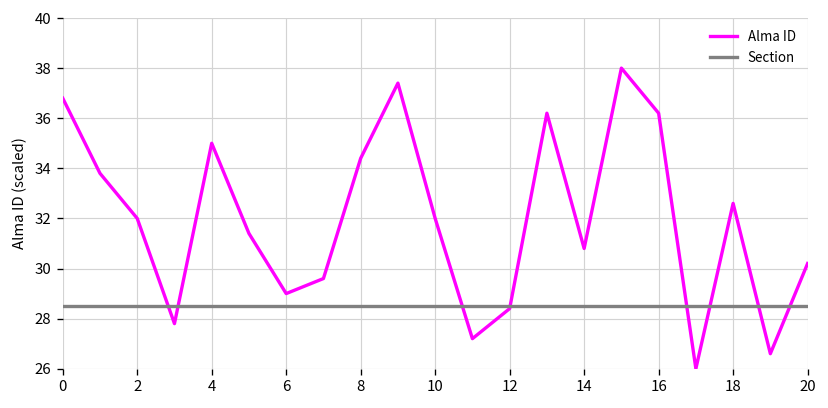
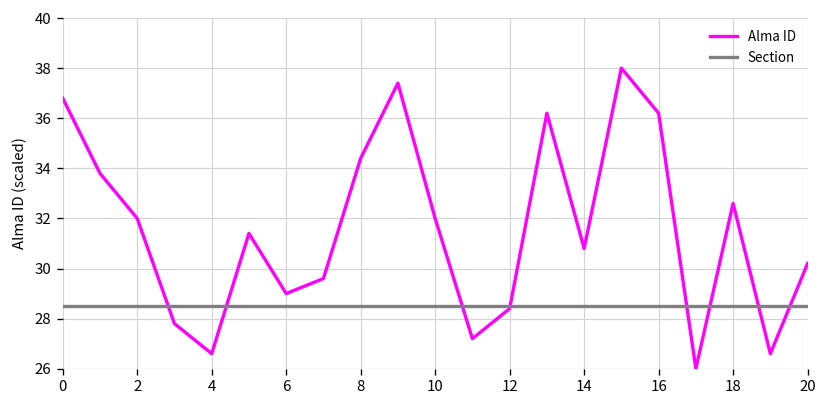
  {
    "Alma ID": {
      "0": 36.8,
      "2": 32.0,
-     "4": 35.0,
+     "4": 26.6,
      "6": 29.0,
      "8": 34.4,
      "10": 32.0,
      "14": 30.8,
      "16": 36.2,
      "18": 32.6,
      "20": 30.2
    },
    "Section": {
      "0": 28.5,
      "2": 28.5,
      "4": 28.5,
      "6": 28.5,
      "8": 28.5,
      "10": 28.5,
      "14": 28.5,
      "16": 28.5,
      "18": 28.5,
      "20": 28.5
    }
  }
